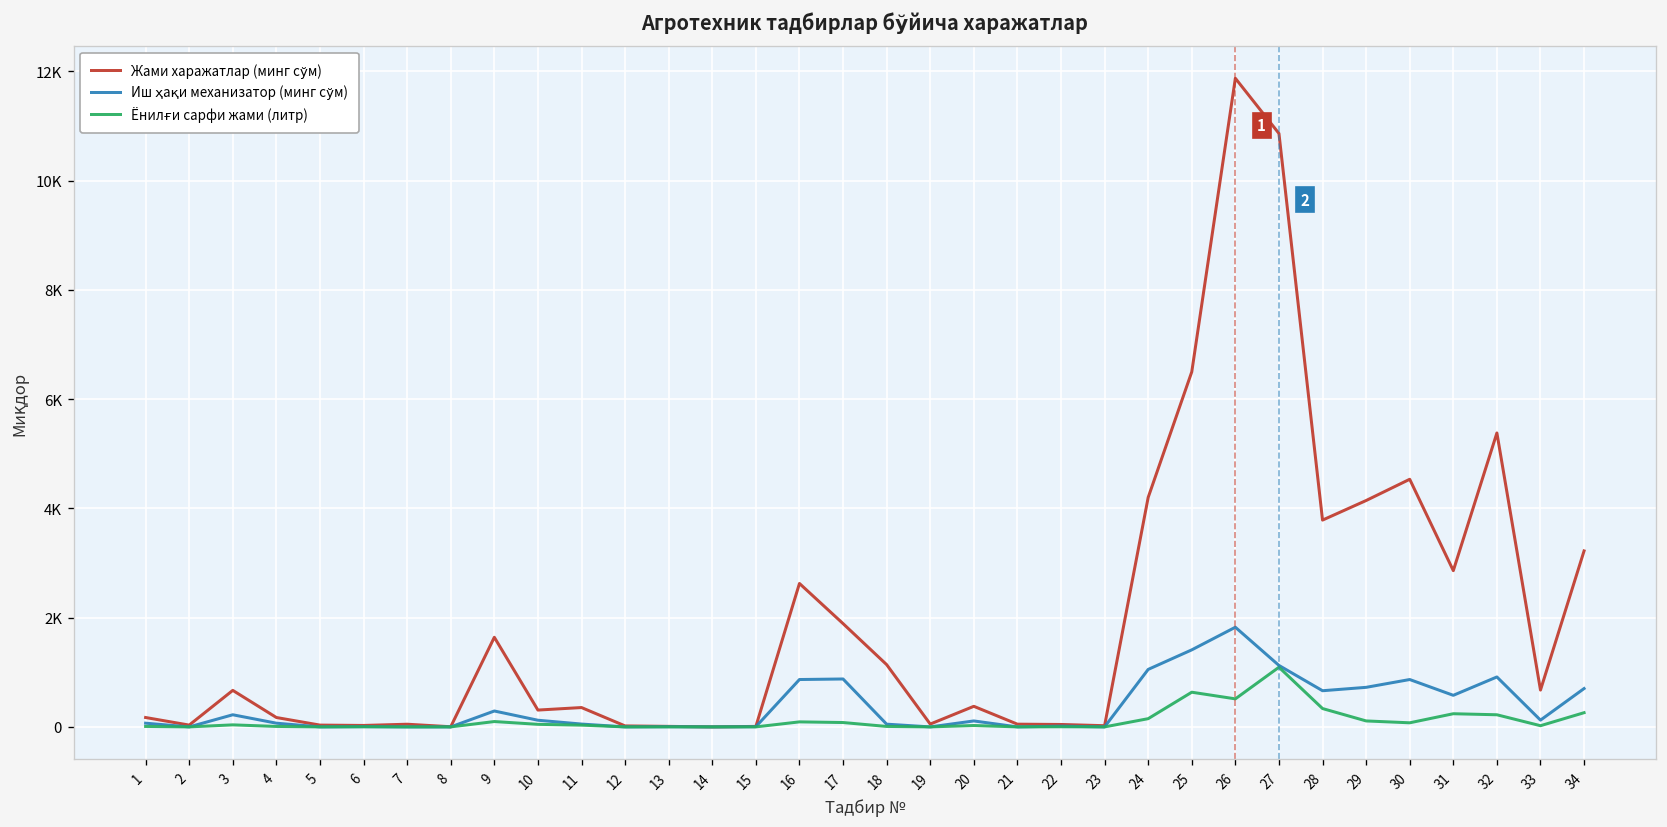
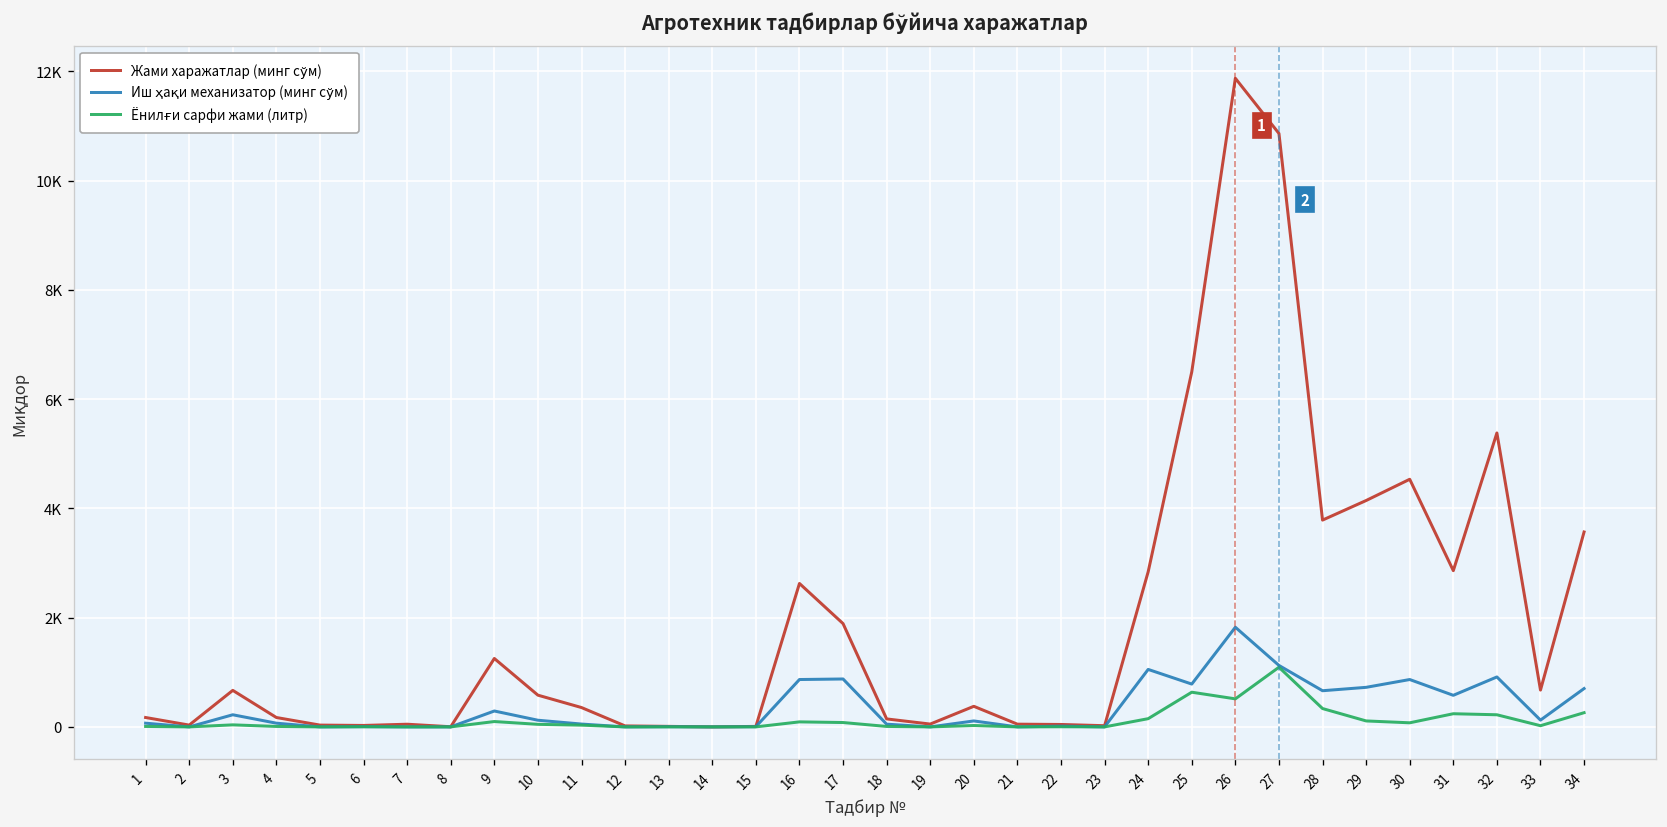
  {
    "Жами харажатлар (минг сўм)": {
      "1": 200,
      "3": 700,
      "4": 200,
-     "9": 1600,
-     "10": 300,
+     "9": 1300,
+     "10": 600,
      "11": 400,
      "16": 2600,
      "17": 1900,
-     "18": 1100,
+     "18": 100,
      "20": 400,
-     "24": 4200,
+     "24": 2800,
      "25": 6500,
      "26": 11900,
      "28": 3800,
      "29": 4100,
      "30": 4500,
      "31": 2900,
      "32": 5400,
      "33": 700,
-     "34": 3200
+     "34": 3600
    },
    "Иш ҳақи механизатор (минг сўм)": {
      "1": 100,
      "3": 200,
      "4": 100,
      "9": 300,
      "10": 100,
      "16": 900,
      "17": 900,
      "20": 100,
      "24": 1100,
-     "25": 1400,
+     "25": 800,
      "26": 1800,
      "28": 700,
      "29": 700,
      "30": 900,
      "31": 600,
      "32": 900,
      "33": 100,
      "34": 700
    },
    "Ёнилғи сарфи жами (литр)": {
      "1": 0,
      "3": 0,
      "4": 0,
      "9": 100,
      "10": 0,
      "16": 100,
      "17": 100,
      "20": 0,
      "24": 200,
      "25": 600,
      "26": 500,
      "28": 300,
      "29": 100,
      "30": 100,
      "31": 200,
      "32": 200,
      "33": 0,
      "34": 300
    }
  }
